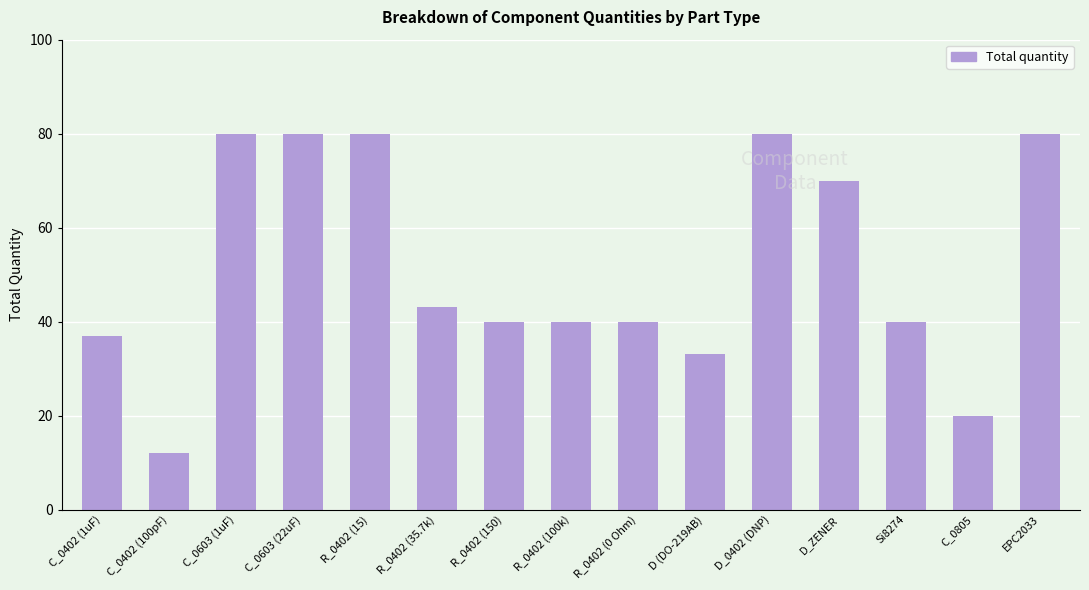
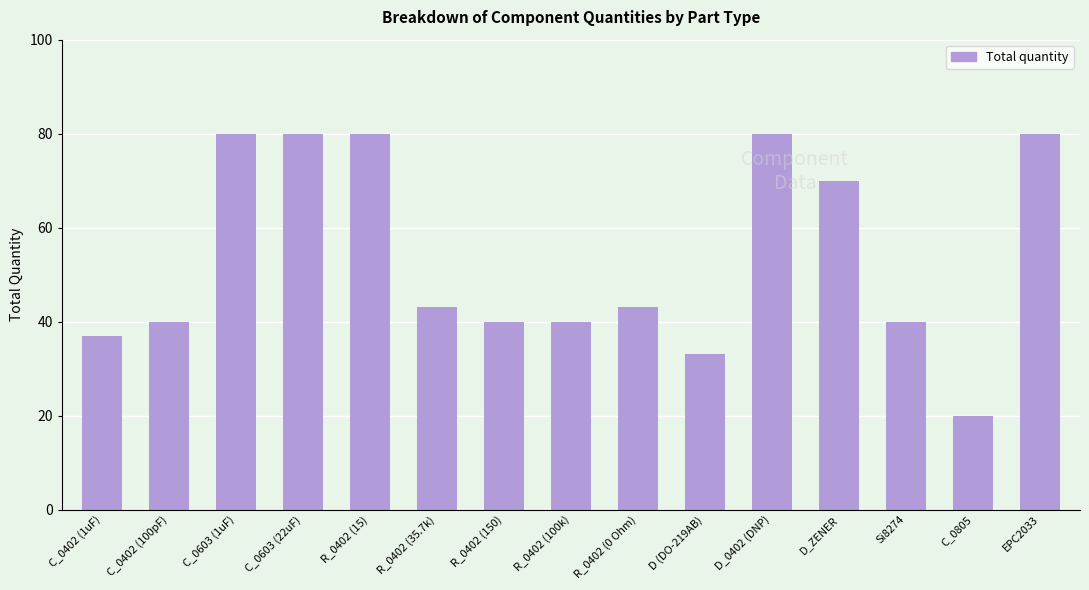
  {
    "C_0402 (1uF)": 37,
-   "C_0402 (100pF)": 12,
+   "C_0402 (100pF)": 40,
    "C_0603 (1uF)": 80,
    "C_0603 (22uF)": 80,
    "R_0402 (15)": 80,
    "R_0402 (35.7k)": 43,
    "R_0402 (150)": 40,
    "R_0402 (100k)": 40,
-   "R_0402 (0 Ohm)": 40,
+   "R_0402 (0 Ohm)": 43,
    "D (DO-219AB)": 33,
    "D_0402 (DNP)": 80,
    "D_ZENER": 70,
    "Si8274": 40,
    "C_0805": 20,
    "EPC2033": 80
  }
